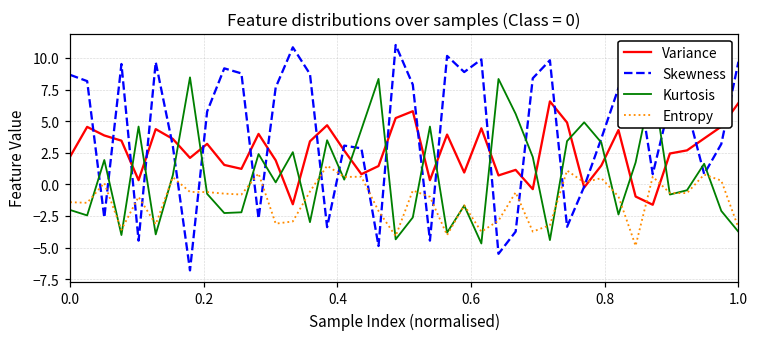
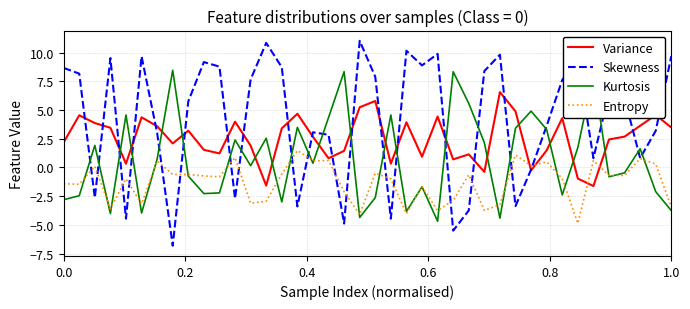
  {
    "Variance": {
      "0.0": 2.2,
-     "1.0": 6.4
+     "1.0": 3.5
    },
    "Skewness": {
      "0.0": 8.7,
      "1.0": 9.7
    },
    "Kurtosis": {
-     "0.0": -2.0,
+     "0.0": -2.8,
      "1.0": -3.8
    },
    "Entropy": {
      "0.0": -1.4,
      "1.0": -3.4
    }
  }
